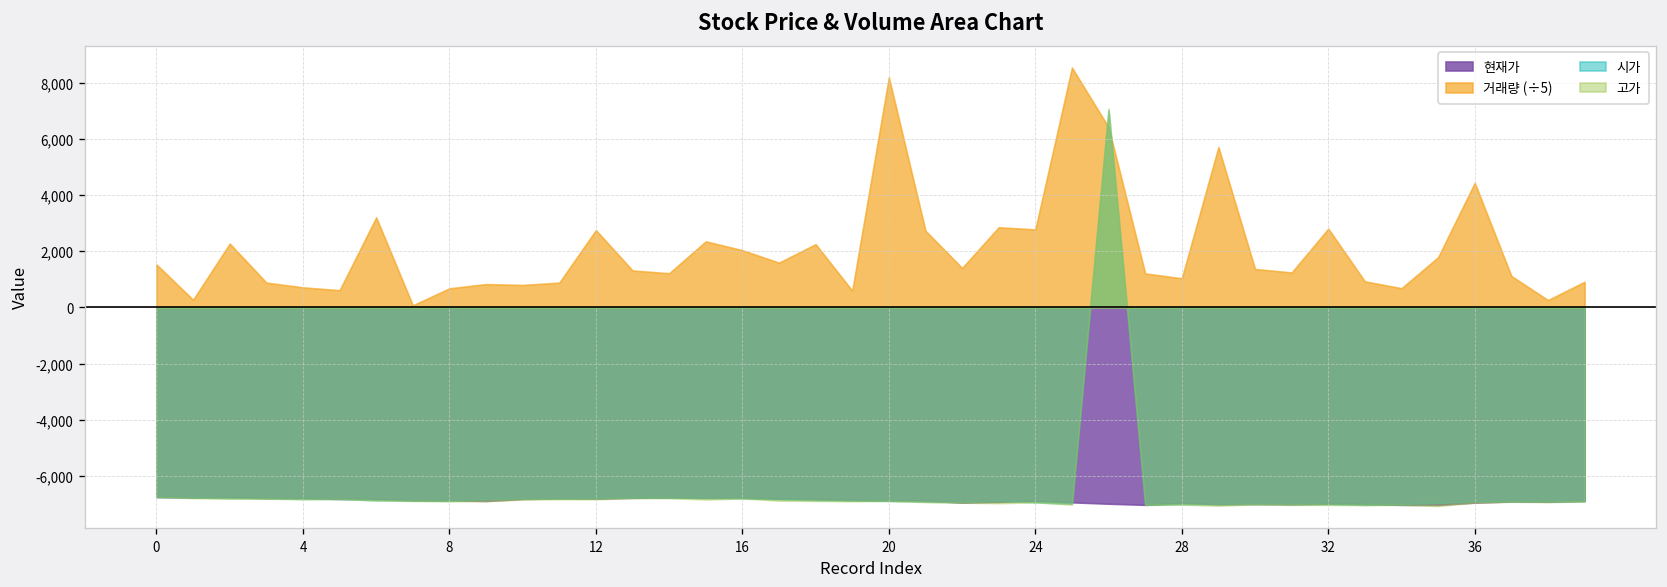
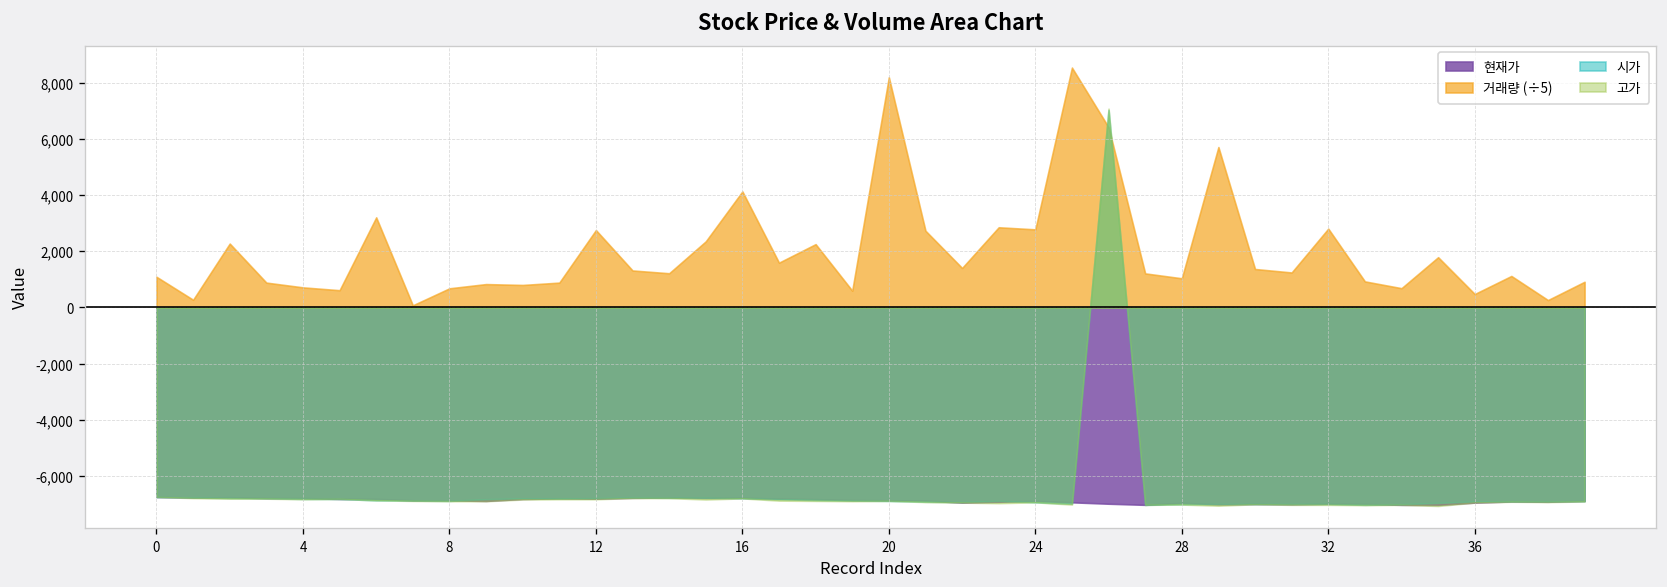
  {
    "거래량 (÷5)": {
-     "0": "1,500",
+     "0": "1,100",
      "4": "700",
      "8": "700",
      "12": "2,800",
-     "16": "2,000",
+     "16": "4,100",
      "20": "8,200",
      "24": "2,800",
      "28": "1,000",
      "32": "2,800",
-     "36": "4,400"
+     "36": "500"
    }
  }
